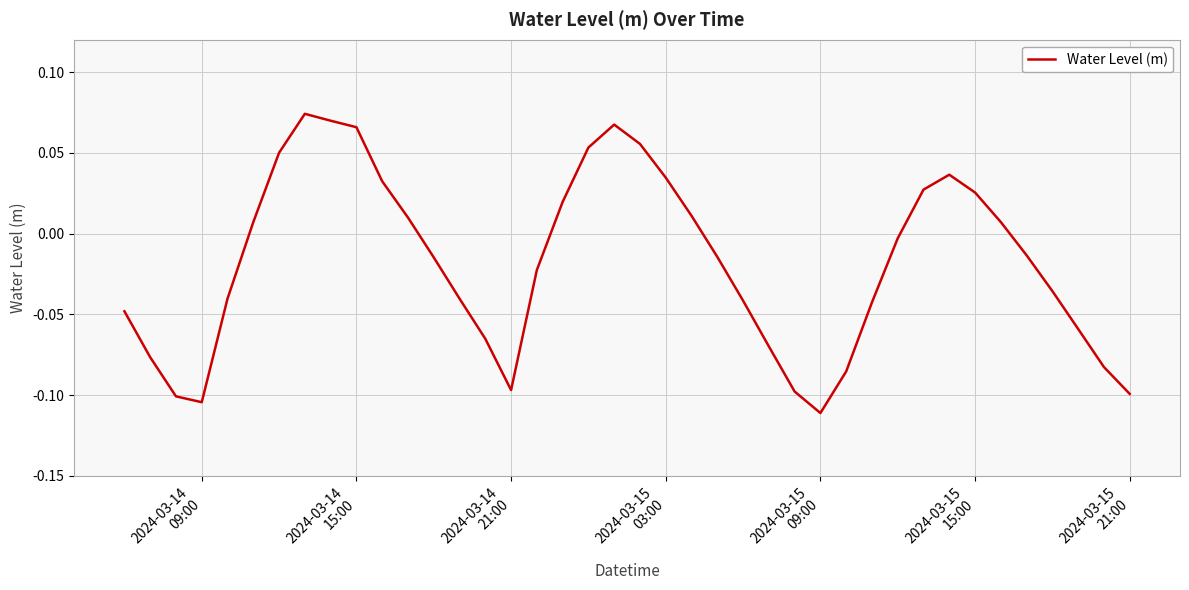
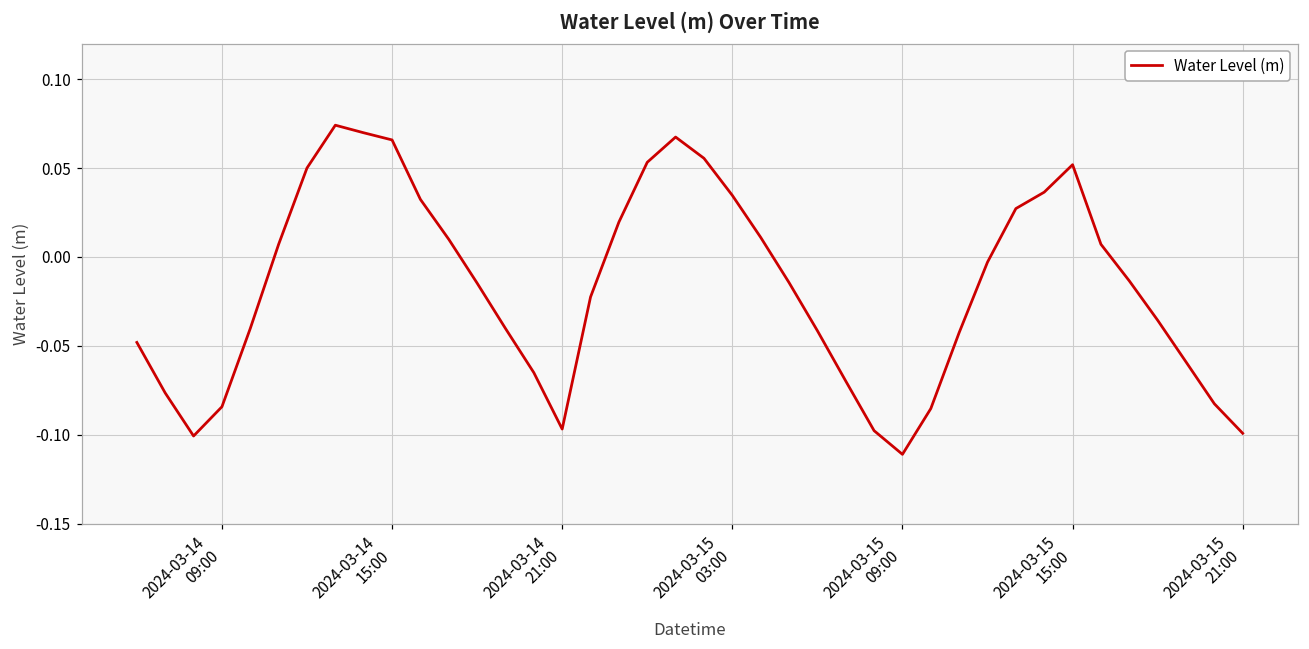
  {
-   "2024-03-14 09:00": -0.104,
+   "2024-03-14 09:00": -0.084,
    "2024-03-14 15:00": 0.066,
    "2024-03-14 21:00": -0.097,
    "2024-03-15 03:00": 0.035,
    "2024-03-15 09:00": -0.111,
-   "2024-03-15 15:00": 0.025,
+   "2024-03-15 15:00": 0.052,
    "2024-03-15 21:00": -0.099
  }
